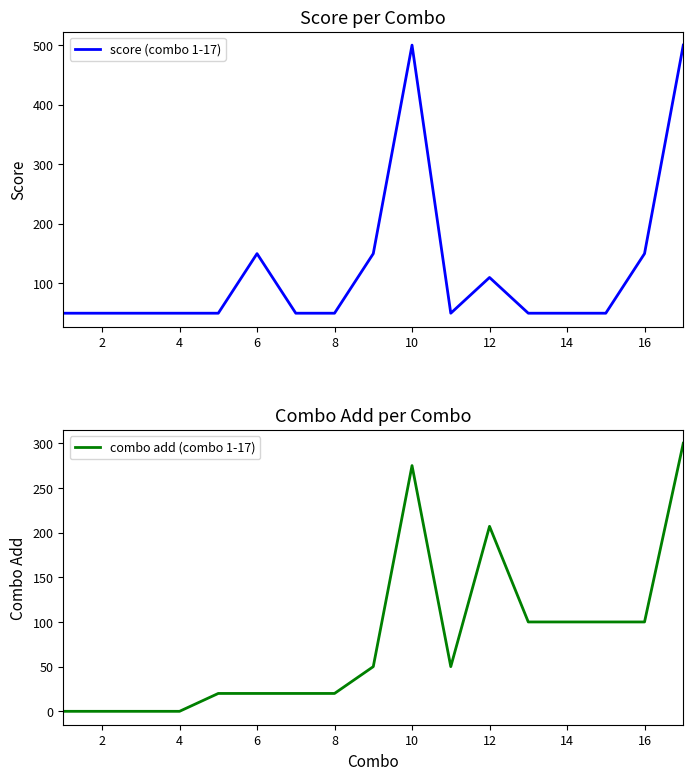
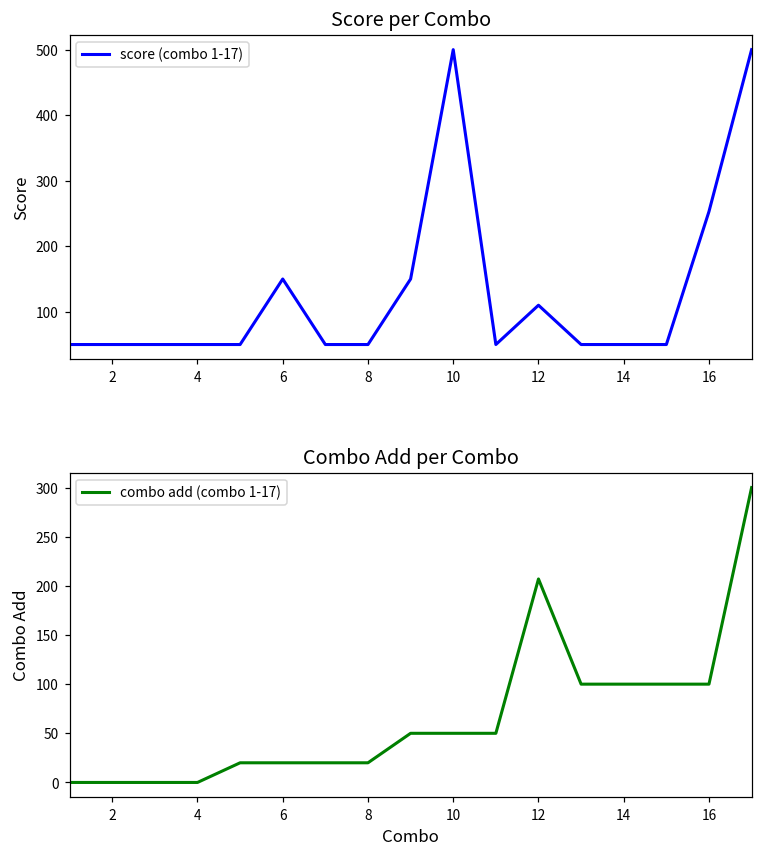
  {
    "Score per Combo": {
      "2": 50,
      "4": 50,
      "6": 150,
      "8": 50,
      "10": 500,
      "12": 110,
      "14": 50,
-     "16": 150
+     "16": 250
    },
    "Combo Add per Combo": {
      "2": 0,
      "4": 0,
      "6": 20,
      "8": 20,
-     "10": 280,
+     "10": 50,
      "12": 210,
      "14": 100,
      "16": 100
    }
  }
